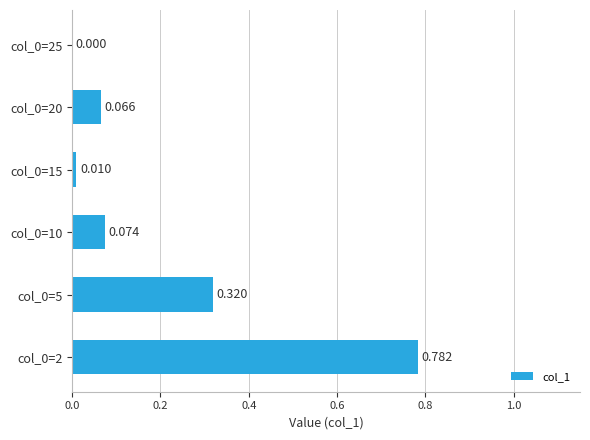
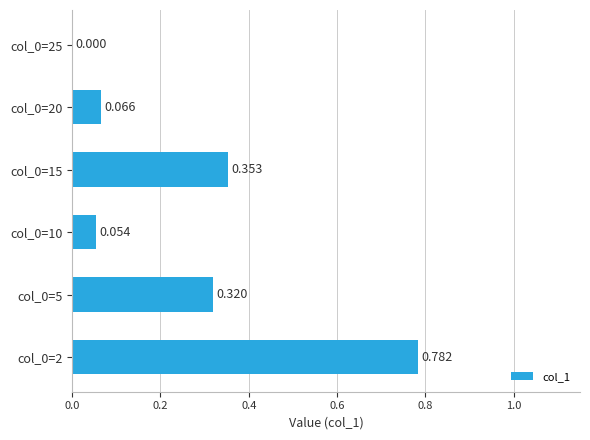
  {
    "col_0=25": 0.000,
    "col_0=20": 0.066,
-   "col_0=15": 0.010,
-   "col_0=10": 0.074,
+   "col_0=15": 0.353,
+   "col_0=10": 0.054,
    "col_0=5": 0.320,
    "col_0=2": 0.782
  }
